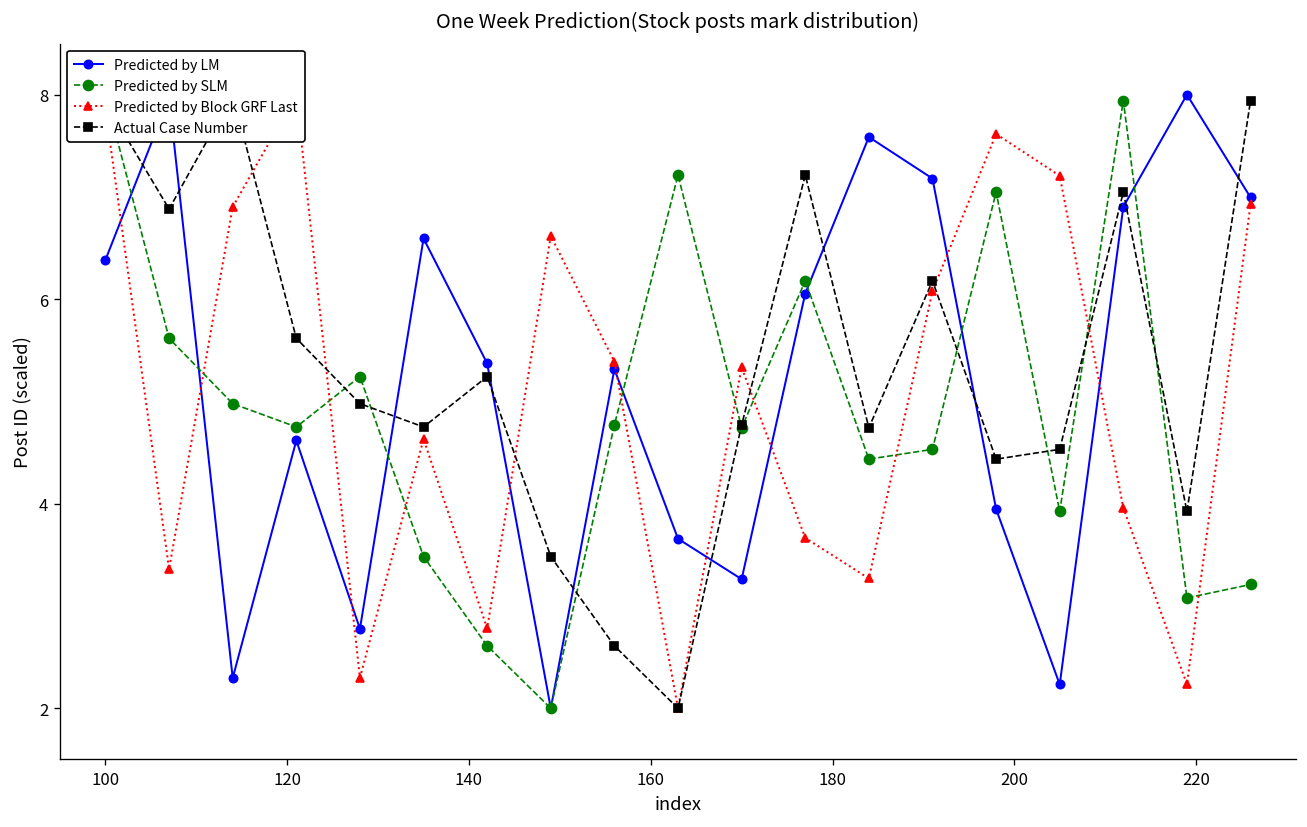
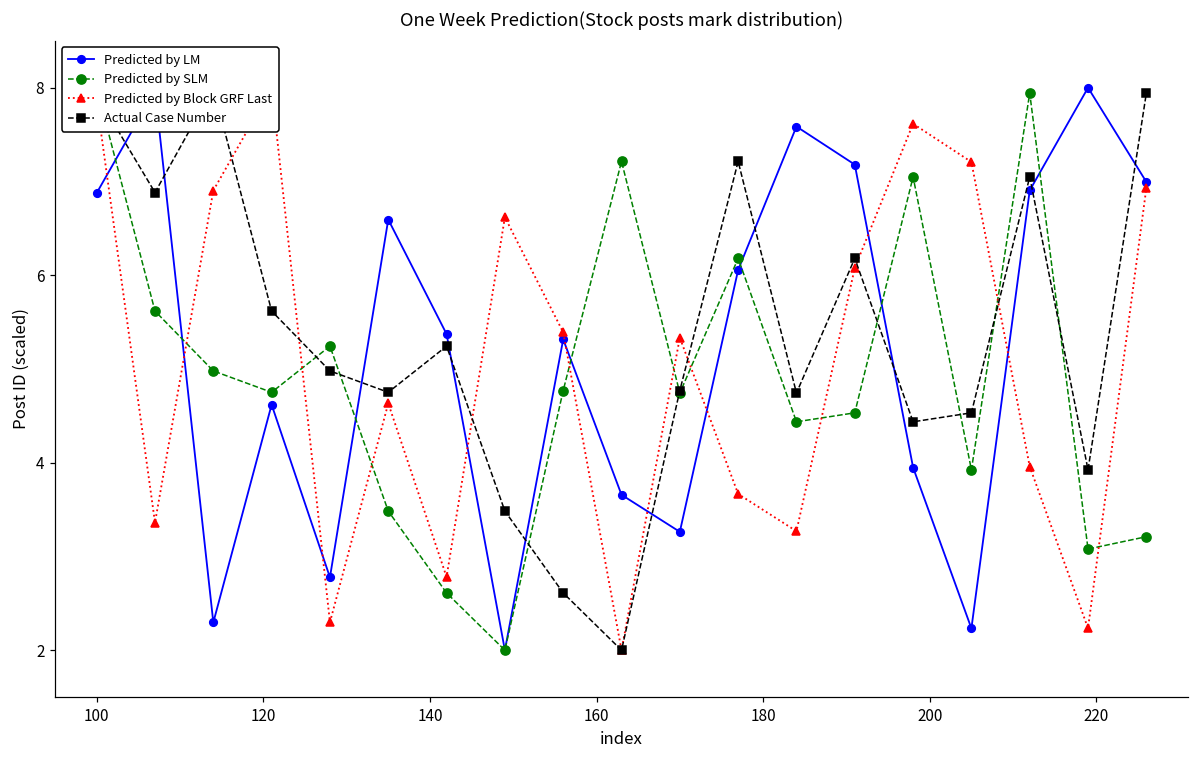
  {
    "Predicted by LM": {
-     "100": 6.4
+     "100": 6.9
    }
  }
